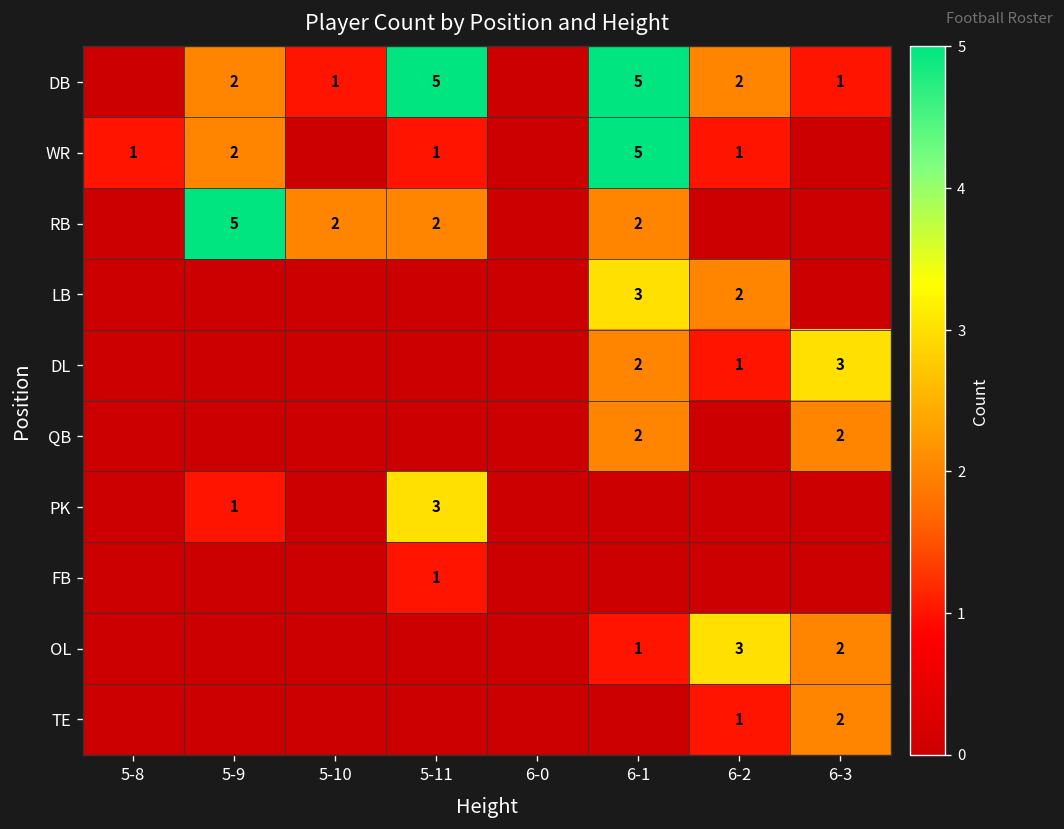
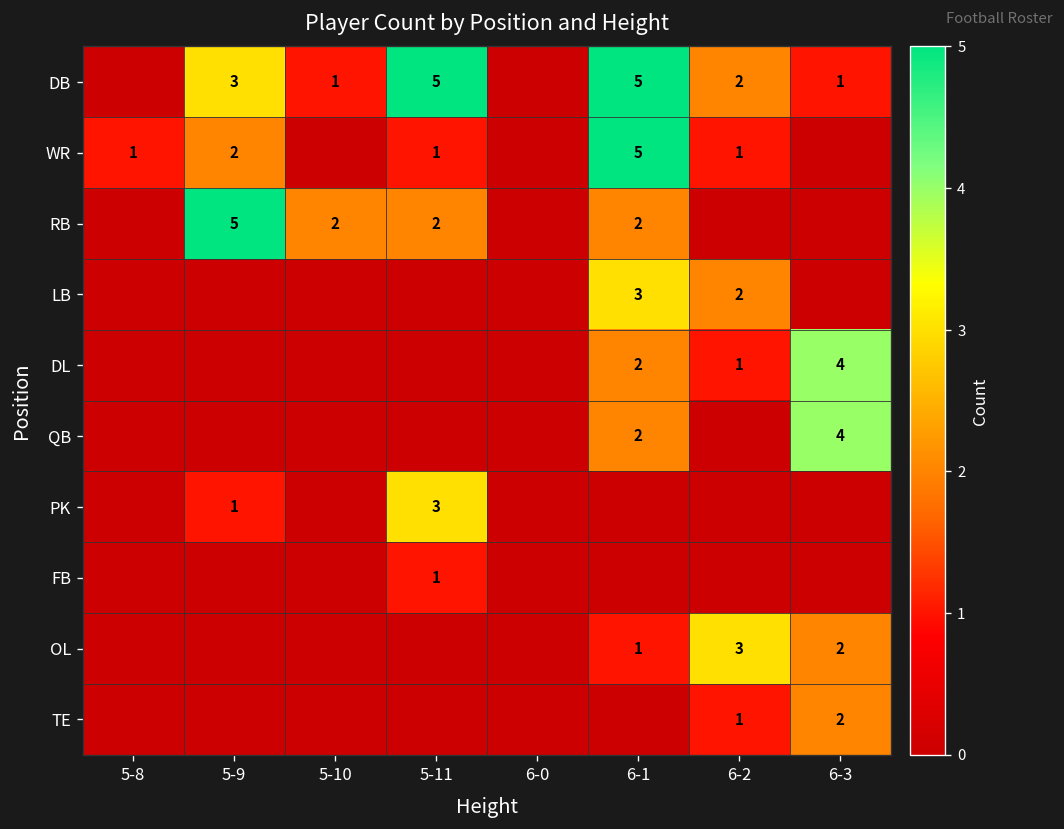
  {
    "DB": {
-     "5-9": 2,
+     "5-9": 3,
      "5-10": 1,
      "5-11": 5,
      "6-1": 5,
      "6-2": 2,
      "6-3": 1
    },
    "WR": {
      "5-8": 1,
      "5-9": 2,
      "5-11": 1,
      "6-1": 5,
      "6-2": 1
    },
    "RB": {
      "5-9": 5,
      "5-10": 2,
      "5-11": 2,
      "6-1": 2
    },
    "LB": {
      "6-1": 3,
      "6-2": 2
    },
    "DL": {
      "6-1": 2,
      "6-2": 1,
-     "6-3": 3
+     "6-3": 4
    },
    "QB": {
      "6-1": 2,
-     "6-3": 2
+     "6-3": 4
    },
    "PK": {
      "5-9": 1,
      "5-11": 3
    },
    "FB": {
      "5-11": 1
    },
    "OL": {
      "6-1": 1,
      "6-2": 3,
      "6-3": 2
    },
    "TE": {
      "6-2": 1,
      "6-3": 2
    }
  }
